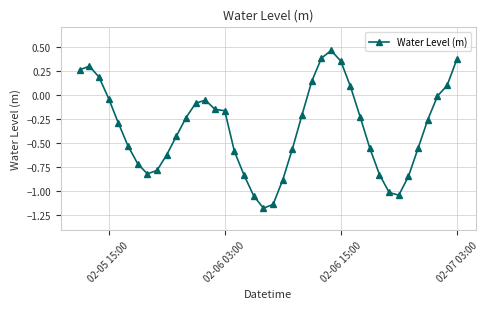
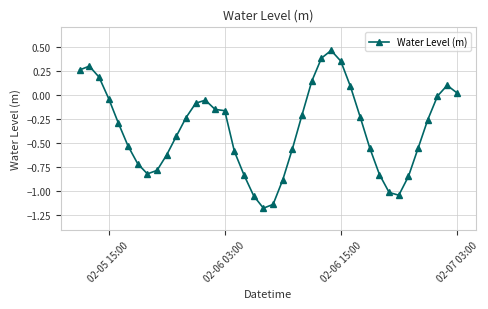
  {
    "02-05 15:00": 0.0,
    "02-06 03:00": -0.2,
    "02-06 15:00": 0.3,
-   "02-07 03:00": 0.4
+   "02-07 03:00": 0.0
  }
